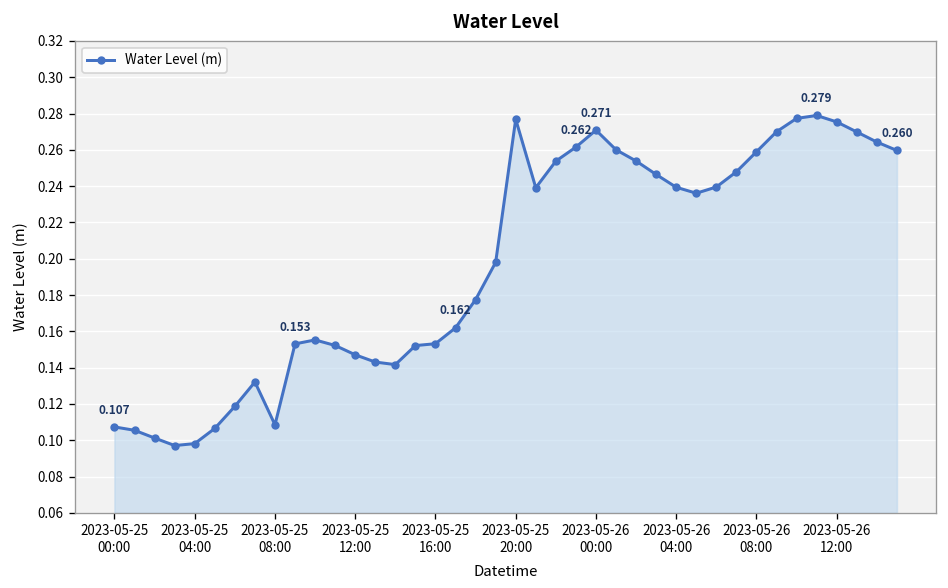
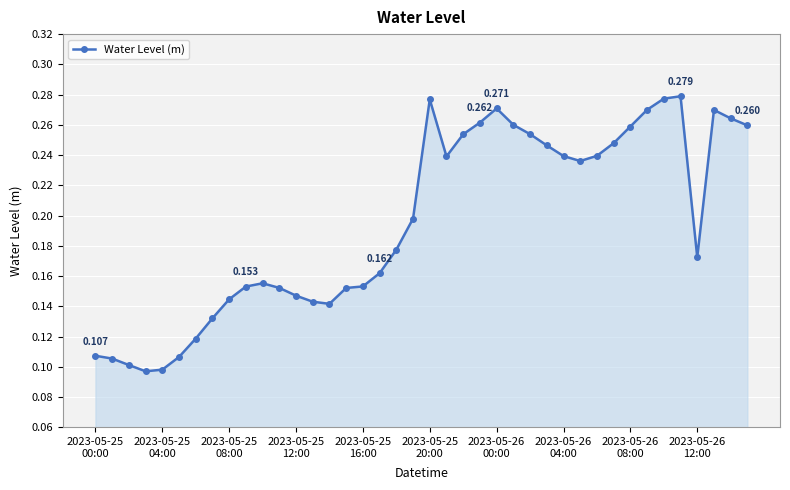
  {
    "2023-05-25 04:00": 0.098,
-   "2023-05-25 08:00": 0.109,
+   "2023-05-25 08:00": 0.145,
    "2023-05-25 12:00": 0.147,
    "2023-05-25 16:00": 0.153,
    "2023-05-25 20:00": 0.277,
    "2023-05-26 04:00": 0.239,
    "2023-05-26 08:00": 0.259,
-   "2023-05-26 12:00": 0.275
+   "2023-05-26 12:00": 0.172
  }
